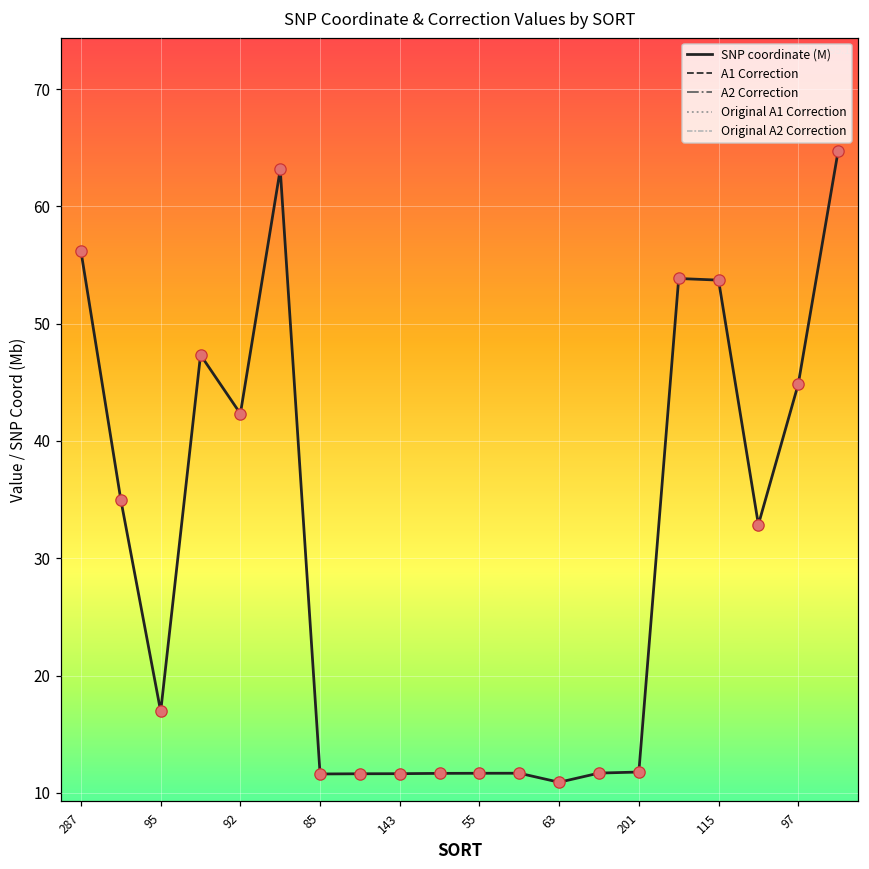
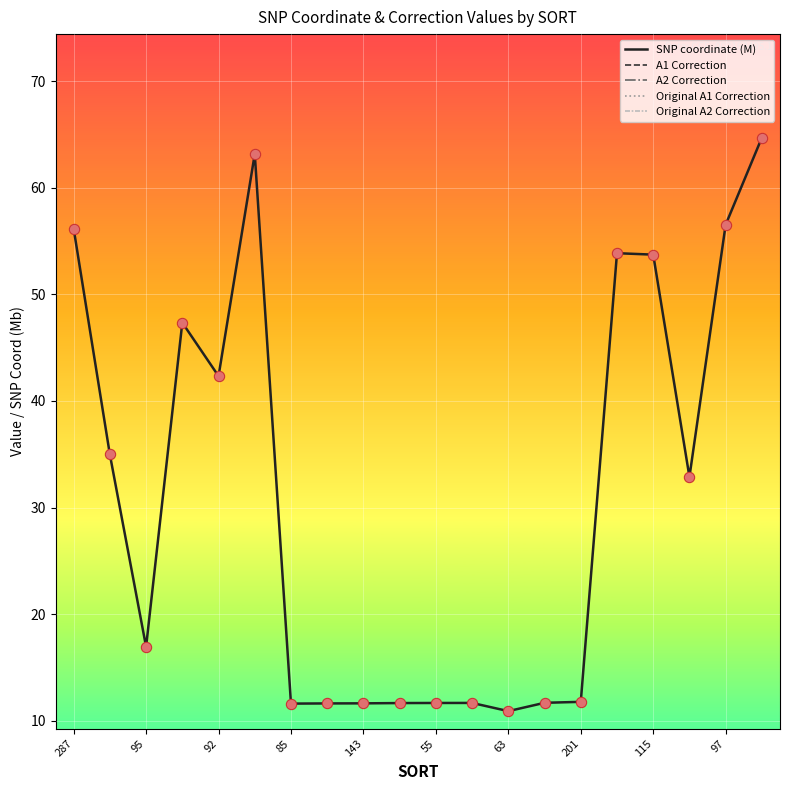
  {
    "SNP coordinate (M)": {
      "287": 56.2,
      "95": 16.9,
      "92": 42.3,
      "85": 11.6,
      "143": 11.6,
      "55": 11.7,
      "63": 10.9,
      "201": 11.8,
      "115": 53.7,
-     "97": 44.8
+     "97": 56.5
    }
  }
